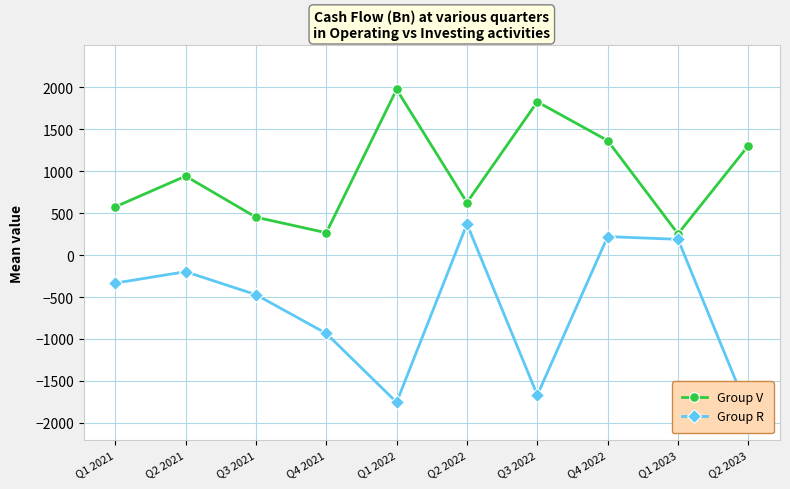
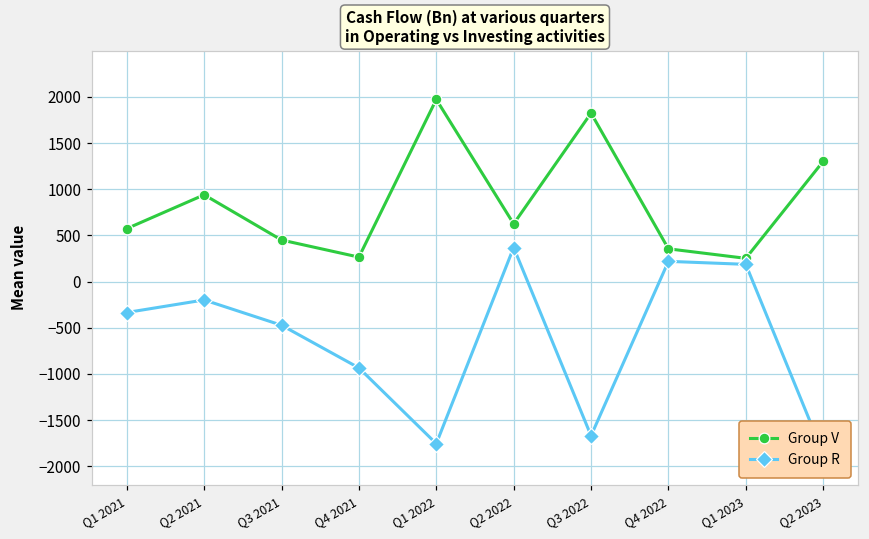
  {
    "Group V": {
      "Q1 2021": 600,
      "Q2 2021": 900,
      "Q3 2021": 500,
      "Q4 2021": 300,
      "Q1 2022": 2000,
      "Q2 2022": 600,
      "Q3 2022": 1800,
-     "Q4 2022": 1400,
+     "Q4 2022": 400,
      "Q1 2023": 300,
      "Q2 2023": 1300
    },
    "Group R": {
      "Q1 2021": -300,
      "Q2 2021": -200,
      "Q3 2021": -500,
      "Q4 2021": -900,
      "Q1 2022": -1800,
      "Q2 2022": 400,
      "Q3 2022": -1700,
      "Q4 2022": 200,
      "Q1 2023": 200
    }
  }
